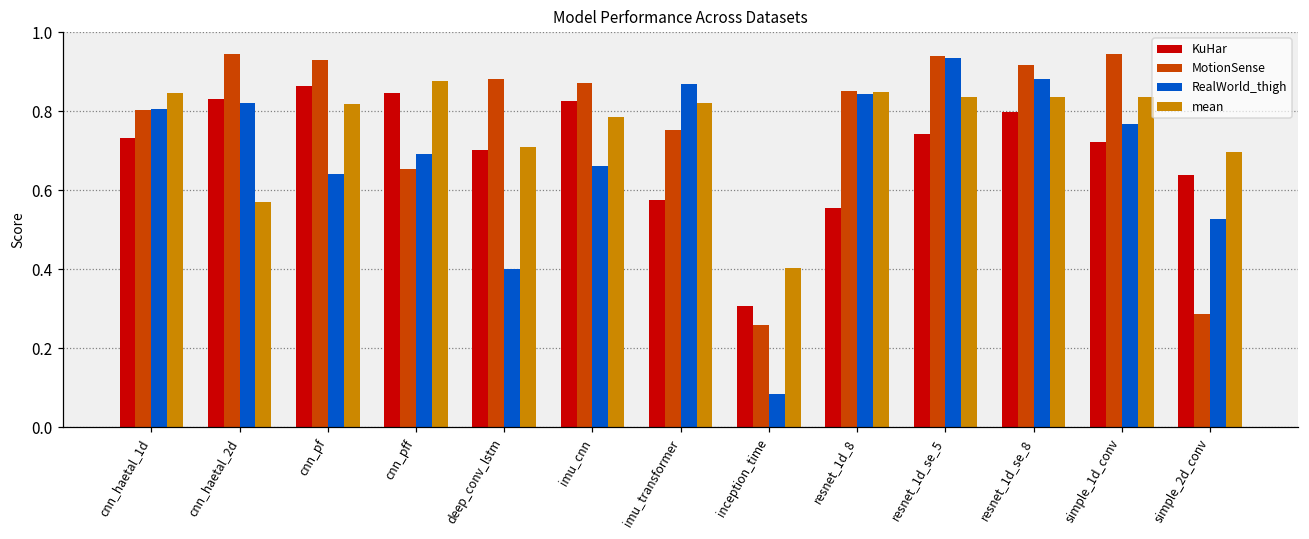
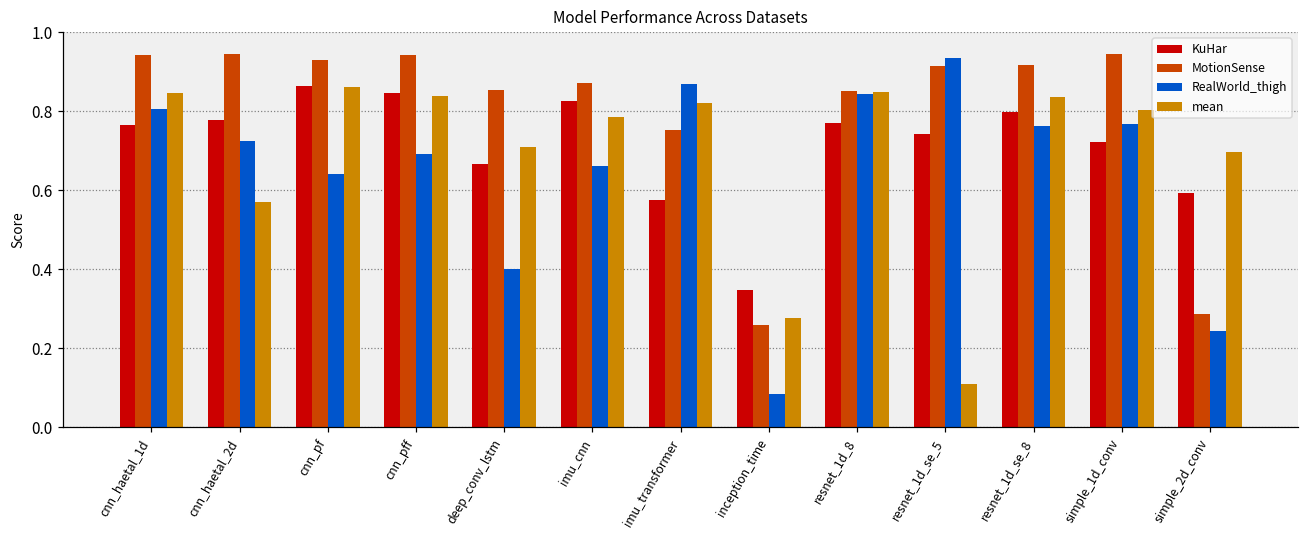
  {
    "KuHar": {
-     "cnn_haetal_1d": 0.73,
-     "cnn_haetal_2d": 0.83,
+     "cnn_haetal_1d": 0.76,
+     "cnn_haetal_2d": 0.78,
      "cnn_pf": 0.86,
      "cnn_pff": 0.85,
-     "deep_conv_lstm": 0.70,
+     "deep_conv_lstm": 0.67,
      "imu_cnn": 0.83,
      "imu_transformer": 0.57,
-     "inception_time": 0.31,
-     "resnet_1d_8": 0.55,
+     "inception_time": 0.35,
+     "resnet_1d_8": 0.77,
      "resnet_1d_se_5": 0.74,
      "resnet_1d_se_8": 0.80,
      "simple_1d_conv": 0.72,
-     "simple_2d_conv": 0.64
+     "simple_2d_conv": 0.59
    },
    "MotionSense": {
-     "cnn_haetal_1d": 0.80,
+     "cnn_haetal_1d": 0.94,
      "cnn_haetal_2d": 0.94,
      "cnn_pf": 0.93,
-     "cnn_pff": 0.65,
-     "deep_conv_lstm": 0.88,
+     "cnn_pff": 0.94,
+     "deep_conv_lstm": 0.85,
      "imu_cnn": 0.87,
      "imu_transformer": 0.75,
      "inception_time": 0.26,
      "resnet_1d_8": 0.85,
-     "resnet_1d_se_5": 0.94,
+     "resnet_1d_se_5": 0.92,
      "resnet_1d_se_8": 0.92,
      "simple_1d_conv": 0.95,
      "simple_2d_conv": 0.29
    },
    "RealWorld_thigh": {
      "cnn_haetal_1d": 0.80,
-     "cnn_haetal_2d": 0.82,
+     "cnn_haetal_2d": 0.72,
      "cnn_pf": 0.64,
      "cnn_pff": 0.69,
      "deep_conv_lstm": 0.40,
      "imu_cnn": 0.66,
      "imu_transformer": 0.87,
      "inception_time": 0.08,
      "resnet_1d_8": 0.84,
      "resnet_1d_se_5": 0.93,
-     "resnet_1d_se_8": 0.88,
+     "resnet_1d_se_8": 0.76,
      "simple_1d_conv": 0.77,
-     "simple_2d_conv": 0.53
+     "simple_2d_conv": 0.24
    },
    "mean": {
      "cnn_haetal_1d": 0.85,
      "cnn_haetal_2d": 0.57,
-     "cnn_pf": 0.82,
-     "cnn_pff": 0.88,
+     "cnn_pf": 0.86,
+     "cnn_pff": 0.84,
      "deep_conv_lstm": 0.71,
      "imu_cnn": 0.78,
      "imu_transformer": 0.82,
-     "inception_time": 0.40,
+     "inception_time": 0.28,
      "resnet_1d_8": 0.85,
-     "resnet_1d_se_5": 0.83,
+     "resnet_1d_se_5": 0.11,
      "resnet_1d_se_8": 0.84,
-     "simple_1d_conv": 0.84,
+     "simple_1d_conv": 0.80,
      "simple_2d_conv": 0.70
    }
  }
